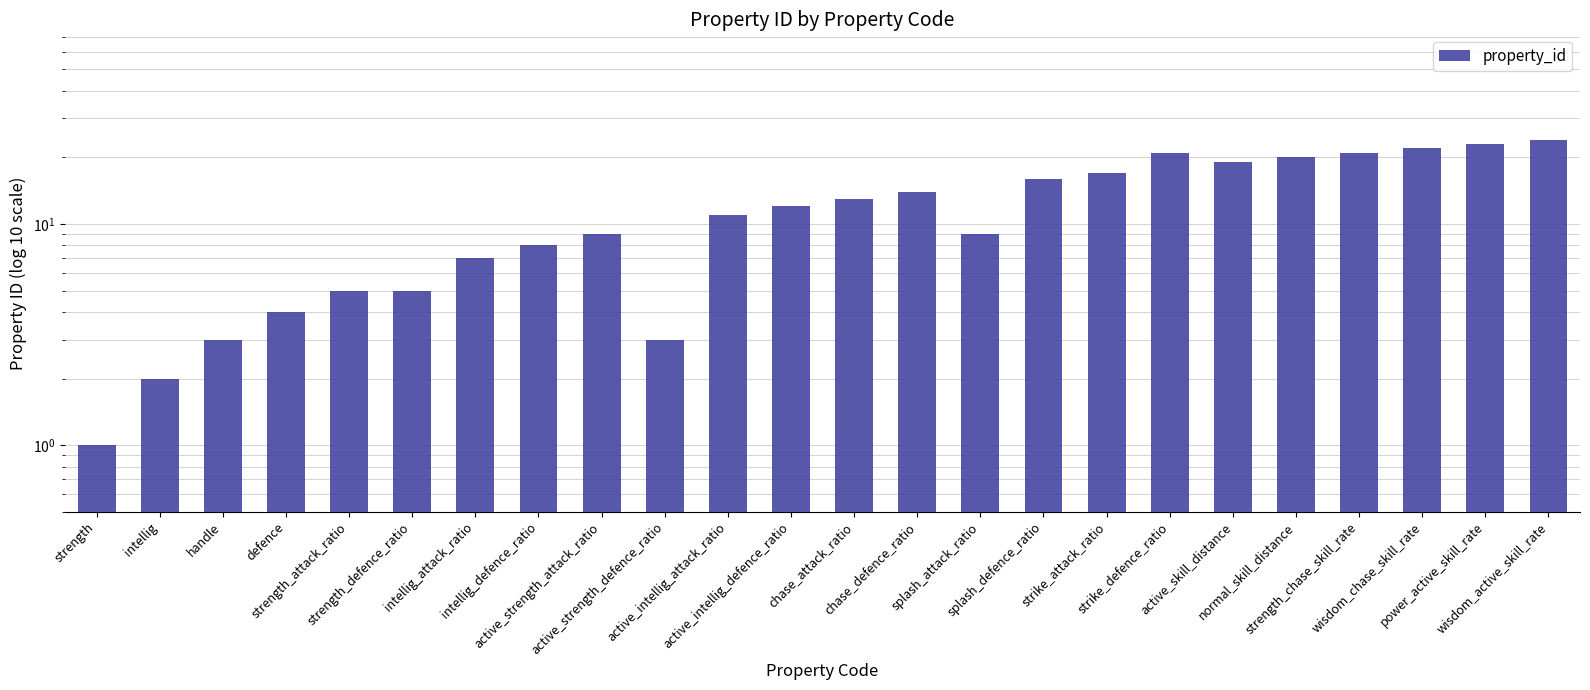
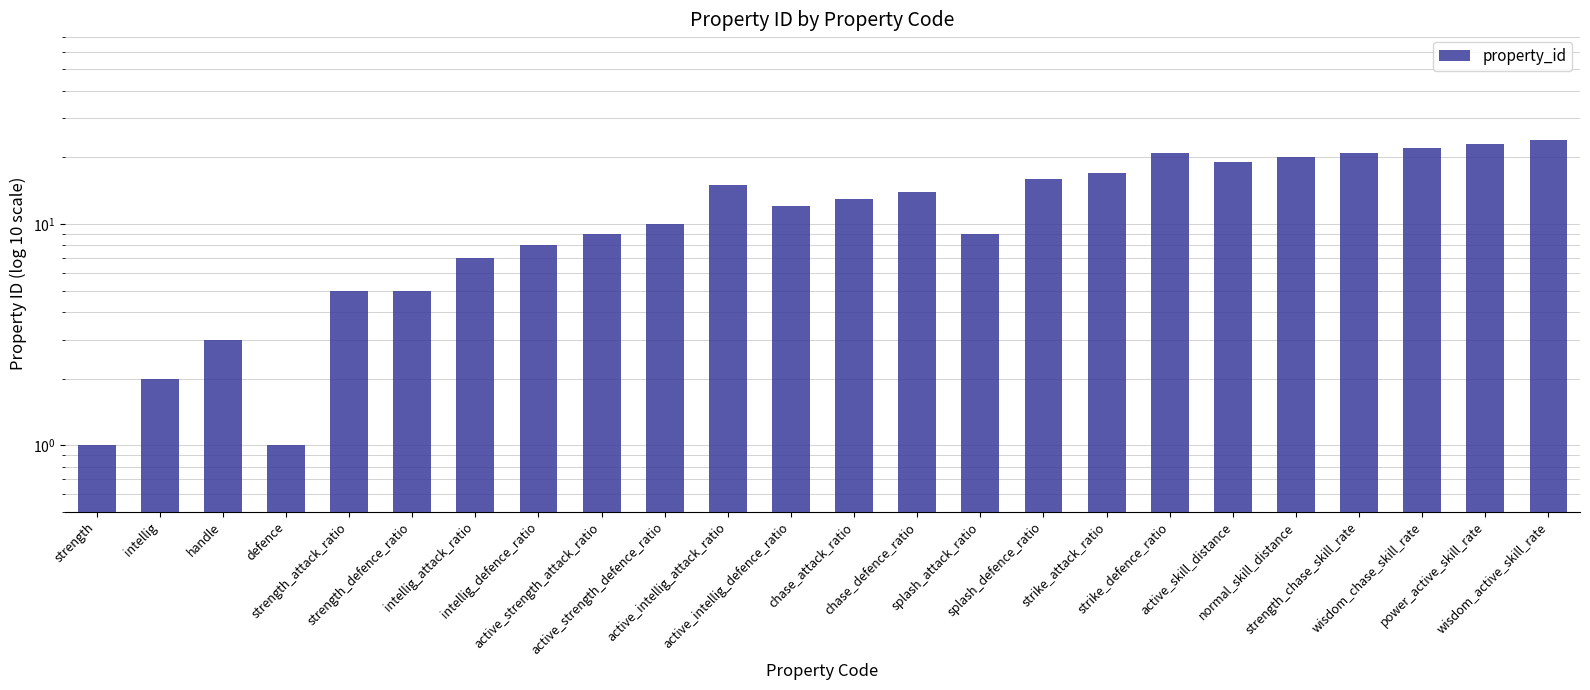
  {
    "strength": 1,
    "intellig": 2,
    "handle": 3,
-   "defence": 4,
+   "defence": 1,
    "strength_attack_ratio": 5,
    "strength_defence_ratio": 5,
    "intellig_attack_ratio": 7,
    "intellig_defence_ratio": 8,
    "active_strength_attack_ratio": 9,
-   "active_strength_defence_ratio": 3,
-   "active_intellig_attack_ratio": 11,
+   "active_strength_defence_ratio": 10,
+   "active_intellig_attack_ratio": 15,
    "active_intellig_defence_ratio": 12,
    "chase_attack_ratio": 13,
    "chase_defence_ratio": 14,
    "splash_attack_ratio": 9,
    "splash_defence_ratio": 16,
    "strike_attack_ratio": 17,
    "strike_defence_ratio": 21,
    "active_skill_distance": 19,
    "normal_skill_distance": 20,
    "strength_chase_skill_rate": 21,
    "wisdom_chase_skill_rate": 22,
    "power_active_skill_rate": 23,
    "wisdom_active_skill_rate": 24
  }
